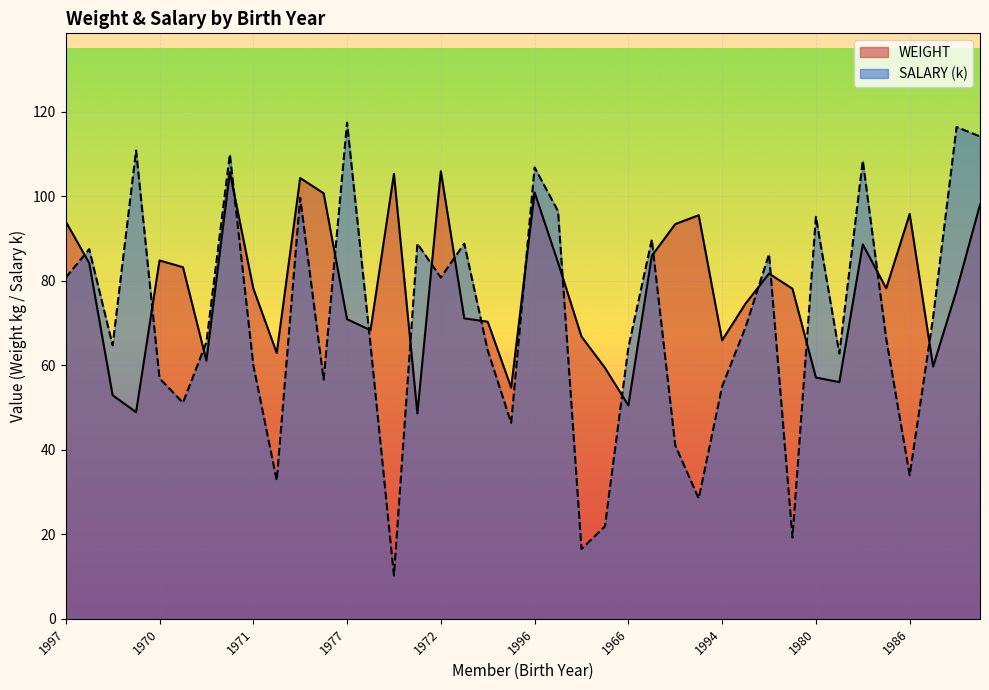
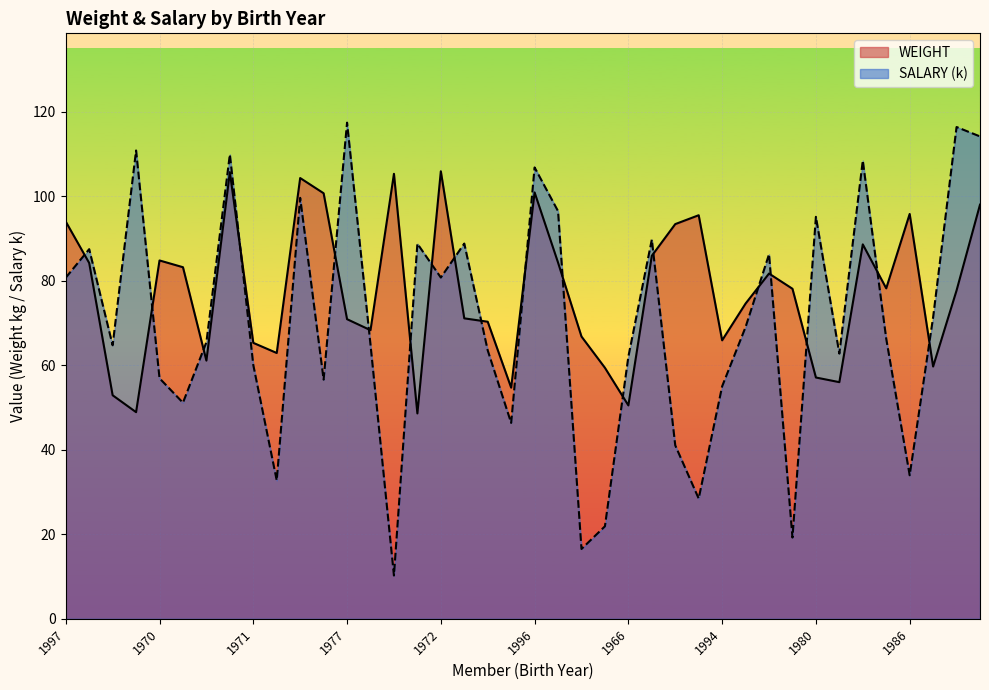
  {
    "WEIGHT": {
      "1997": 94,
-     "1971": 78,
+     "1971": 65,
      "1972": 106,
      "1996": 101,
      "1966": 51,
      "1994": 66,
      "1980": 57
    },
    "SALARY (k)": {
      "1997": 81,
      "1971": 60,
      "1972": 81,
      "1996": 107,
-     "1966": 64,
+     "1966": 62,
      "1994": 55,
      "1980": 95
    }
  }
